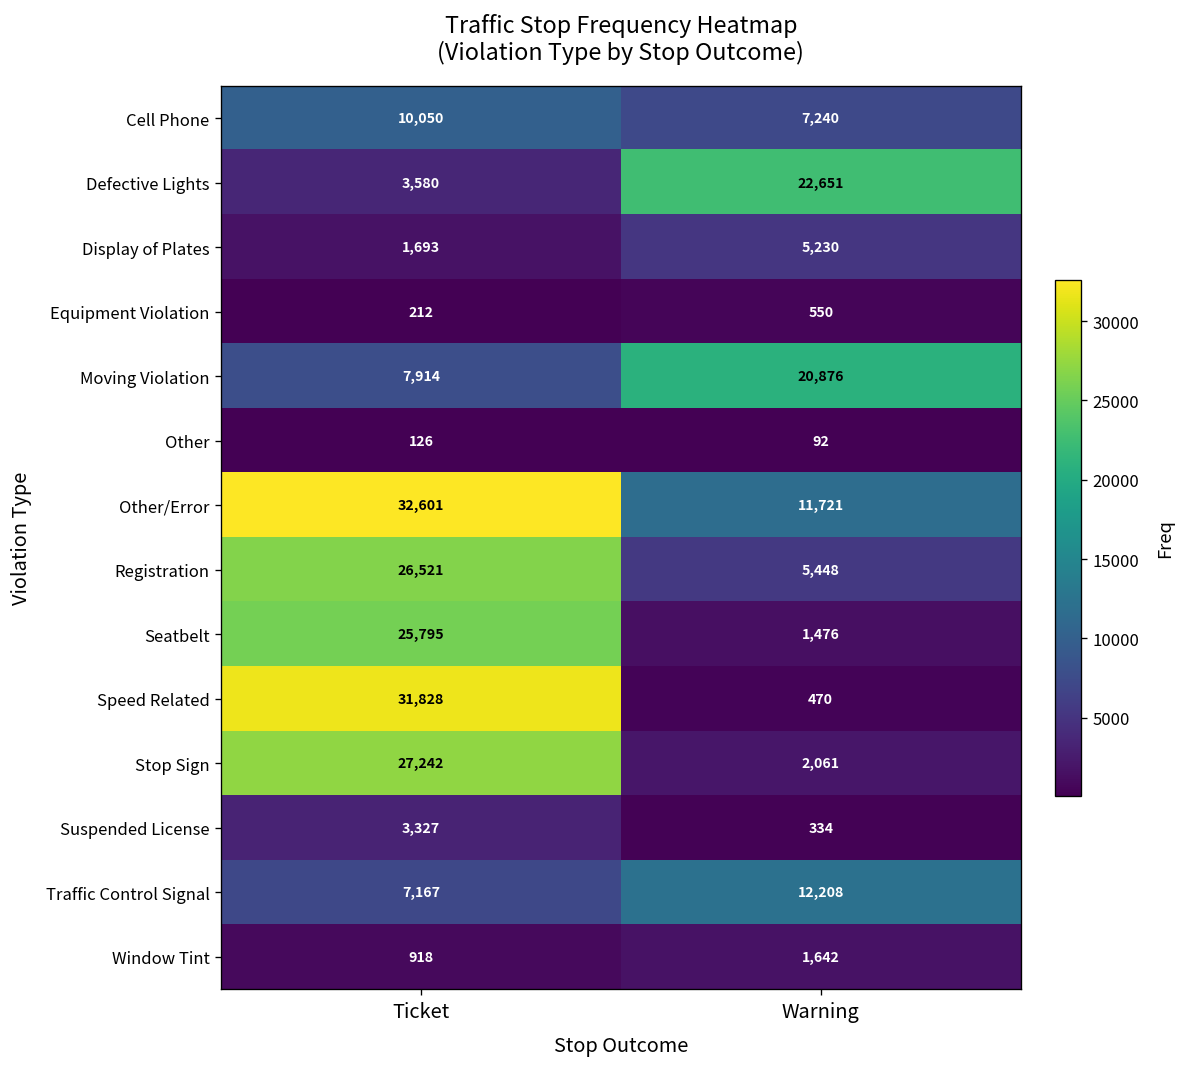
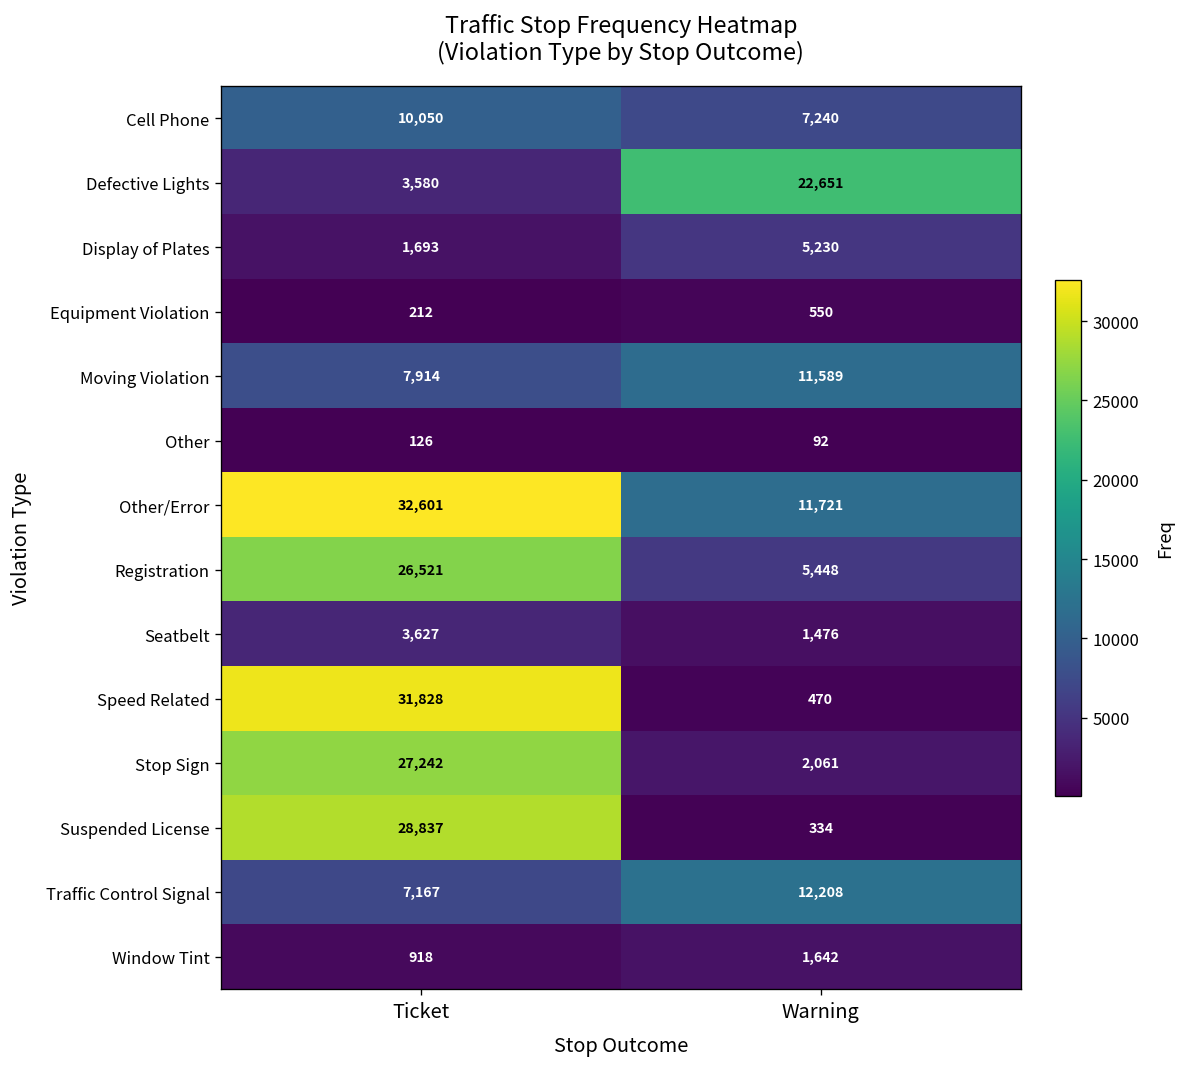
  {
    "Cell Phone": {
      "Ticket": "10,050",
      "Warning": "7,240"
    },
    "Defective Lights": {
      "Ticket": "3,580",
      "Warning": "22,651"
    },
    "Display of Plates": {
      "Ticket": "1,693",
      "Warning": "5,230"
    },
    "Equipment Violation": {
      "Ticket": "212",
      "Warning": "550"
    },
    "Moving Violation": {
      "Ticket": "7,914",
-     "Warning": "20,876"
+     "Warning": "11,589"
    },
    "Other": {
      "Ticket": "126",
      "Warning": "92"
    },
    "Other/Error": {
      "Ticket": "32,601",
      "Warning": "11,721"
    },
    "Registration": {
      "Ticket": "26,521",
      "Warning": "5,448"
    },
    "Seatbelt": {
-     "Ticket": "25,795",
+     "Ticket": "3,627",
      "Warning": "1,476"
    },
    "Speed Related": {
      "Ticket": "31,828",
      "Warning": "470"
    },
    "Stop Sign": {
      "Ticket": "27,242",
      "Warning": "2,061"
    },
    "Suspended License": {
-     "Ticket": "3,327",
+     "Ticket": "28,837",
      "Warning": "334"
    },
    "Traffic Control Signal": {
      "Ticket": "7,167",
      "Warning": "12,208"
    },
    "Window Tint": {
      "Ticket": "918",
      "Warning": "1,642"
    }
  }
